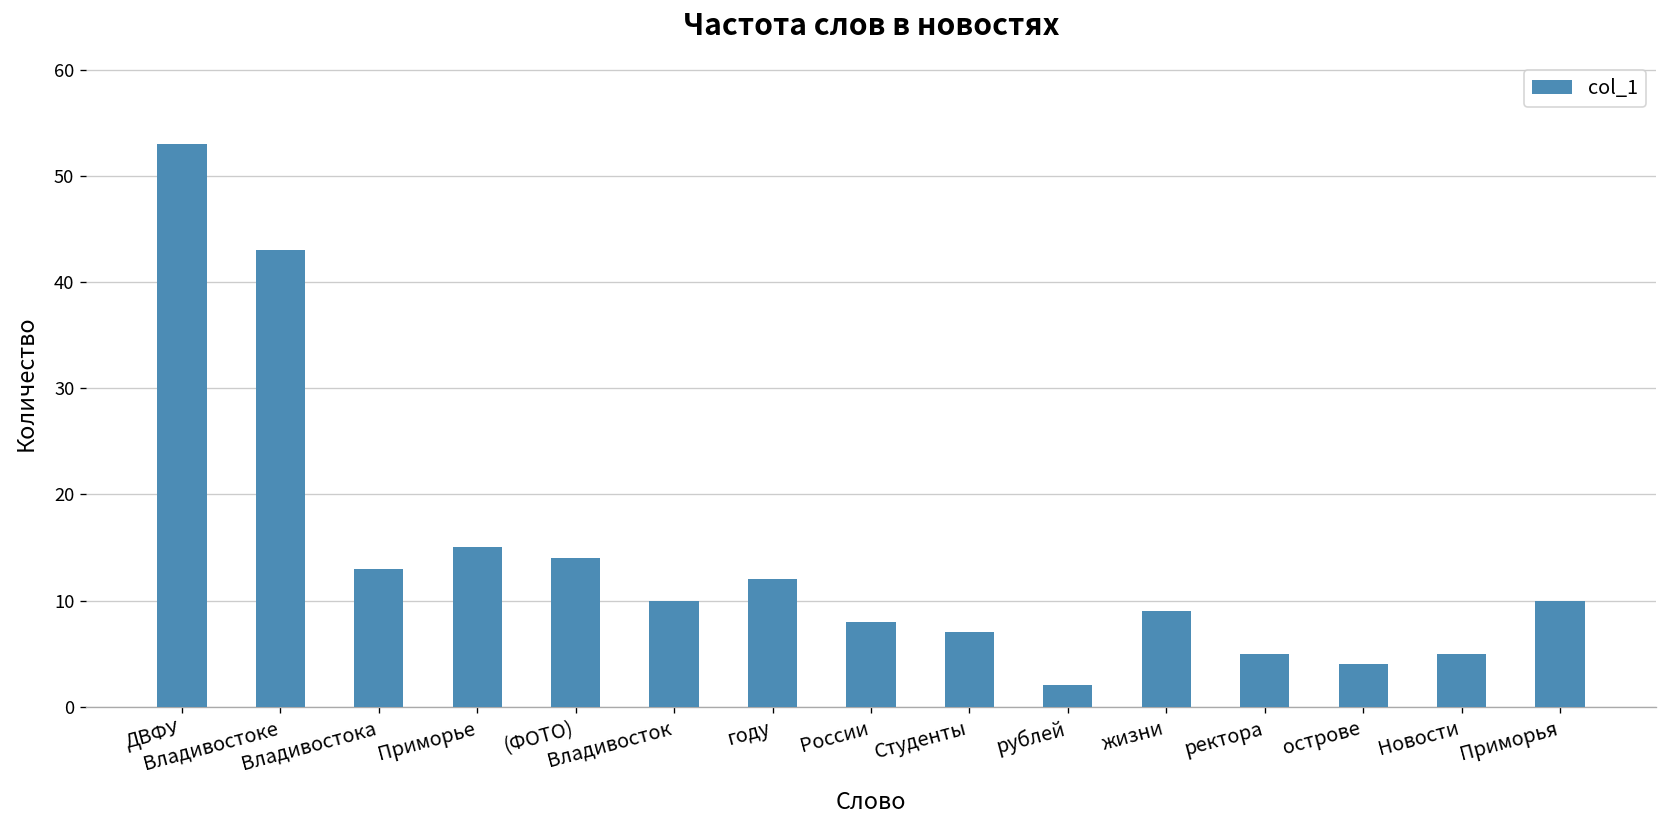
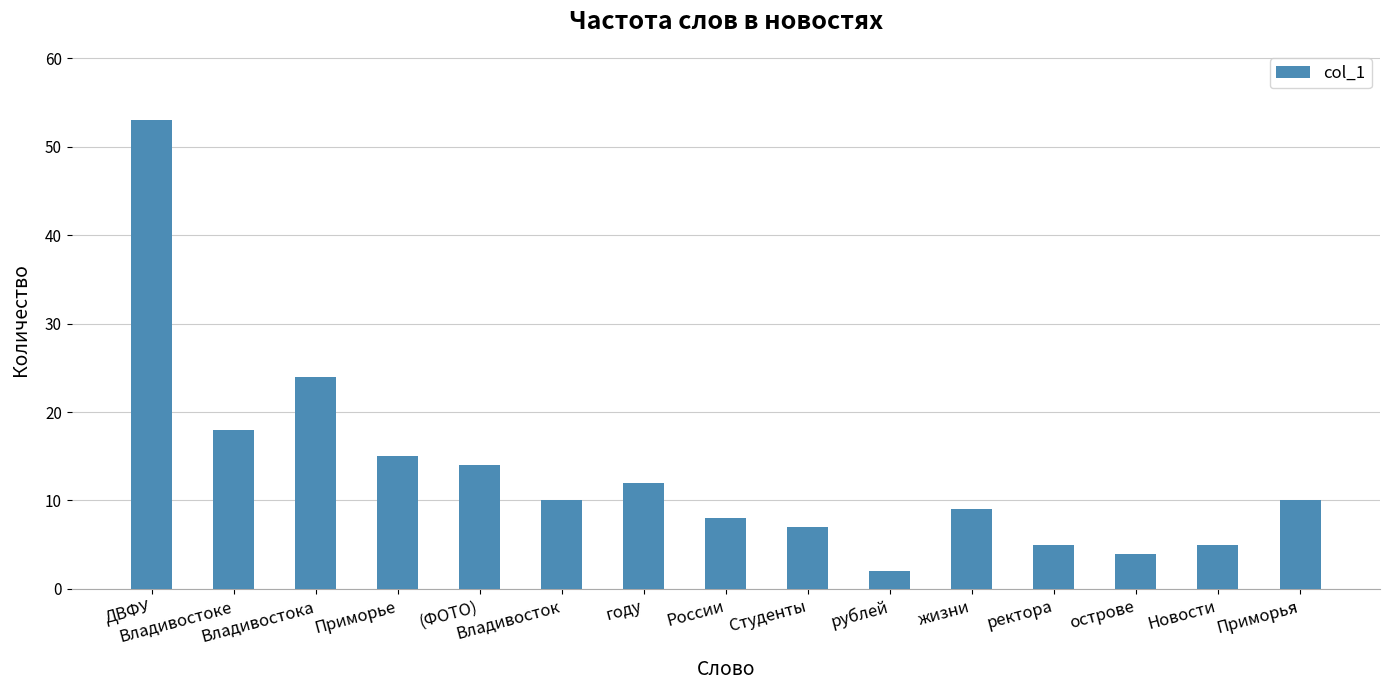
  {
    "ДВФУ": 53,
-   "Владивостоке": 43,
-   "Владивостока": 13,
+   "Владивостоке": 18,
+   "Владивостока": 24,
    "Приморье": 15,
    "(ФОТО)": 14,
    "Владивосток": 10,
    "году": 12,
    "России": 8,
    "Студенты": 7,
    "рублей": 2,
    "жизни": 9,
    "ректора": 5,
    "острове": 4,
    "Новости": 5,
    "Приморья": 10
  }
